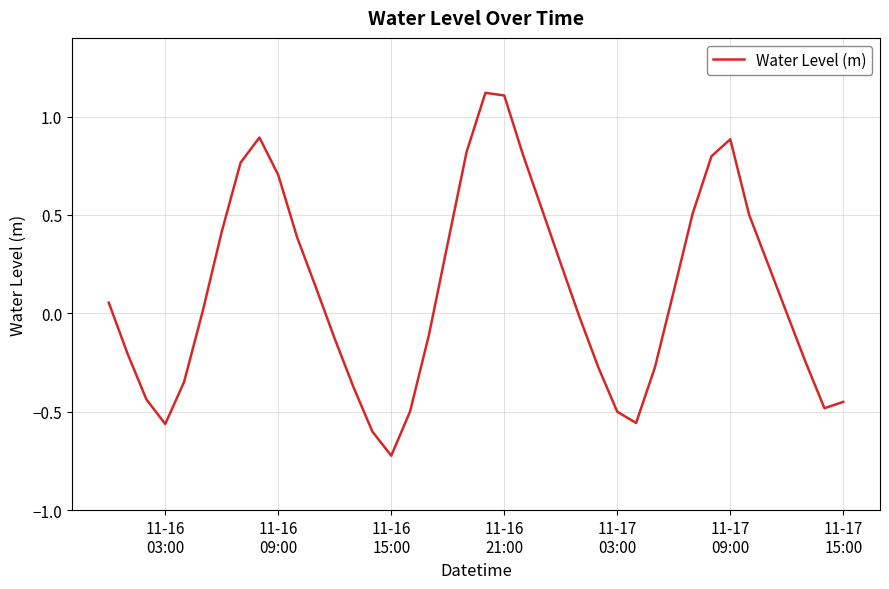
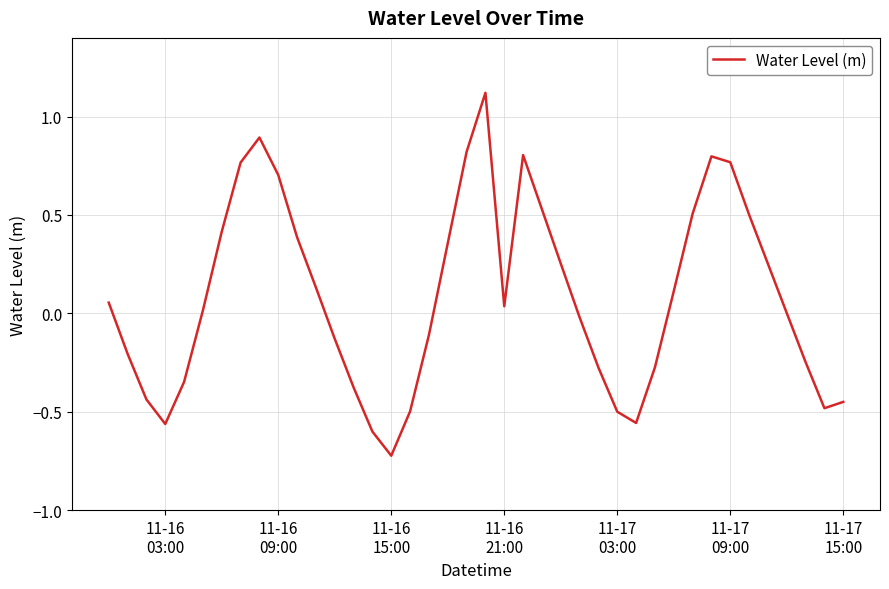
  {
    "11-16 03:00": -0.56,
    "11-16 09:00": 0.70,
    "11-16 15:00": -0.72,
-   "11-16 21:00": 1.11,
+   "11-16 21:00": 0.04,
    "11-17 03:00": -0.50,
-   "11-17 09:00": 0.88,
+   "11-17 09:00": 0.77,
    "11-17 15:00": -0.45
  }
